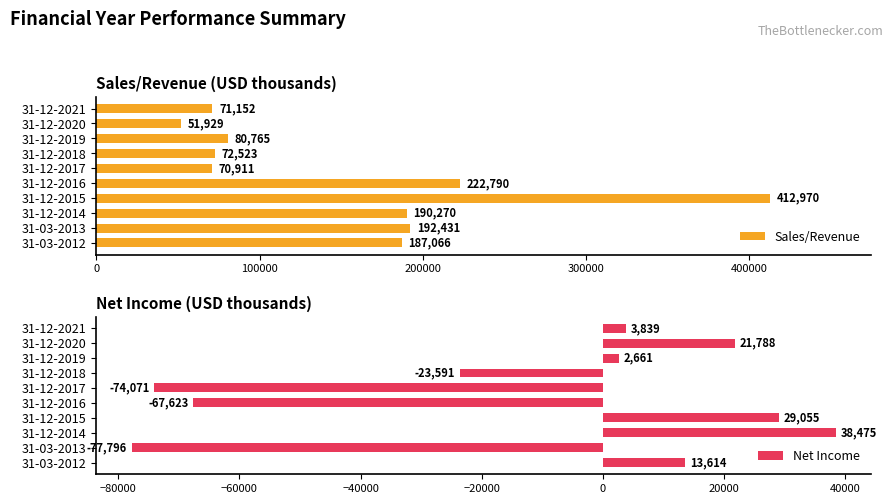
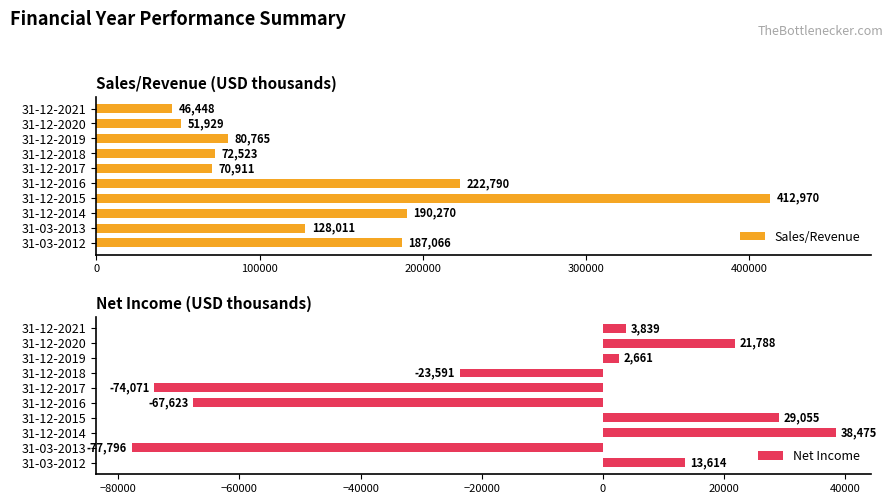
  {
    "Sales/Revenue (USD thousands)": {
-     "31-12-2021": "71,152",
+     "31-12-2021": "46,448",
      "31-12-2020": "51,929",
      "31-12-2019": "80,765",
      "31-12-2018": "72,523",
      "31-12-2017": "70,911",
      "31-12-2016": "222,790",
      "31-12-2015": "412,970",
      "31-12-2014": "190,270",
-     "31-03-2013": "192,431",
+     "31-03-2013": "128,011",
      "31-03-2012": "187,066"
    },
    "Net Income (USD thousands)": {
      "31-12-2021": "3,839",
      "31-12-2020": "21,788",
      "31-12-2019": "2,661",
      "31-12-2018": "-23,591",
      "31-12-2017": "-74,071",
      "31-12-2016": "-67,623",
      "31-12-2015": "29,055",
      "31-12-2014": "38,475",
      "31-03-2013": "-77,796",
      "31-03-2012": "13,614"
    }
  }
